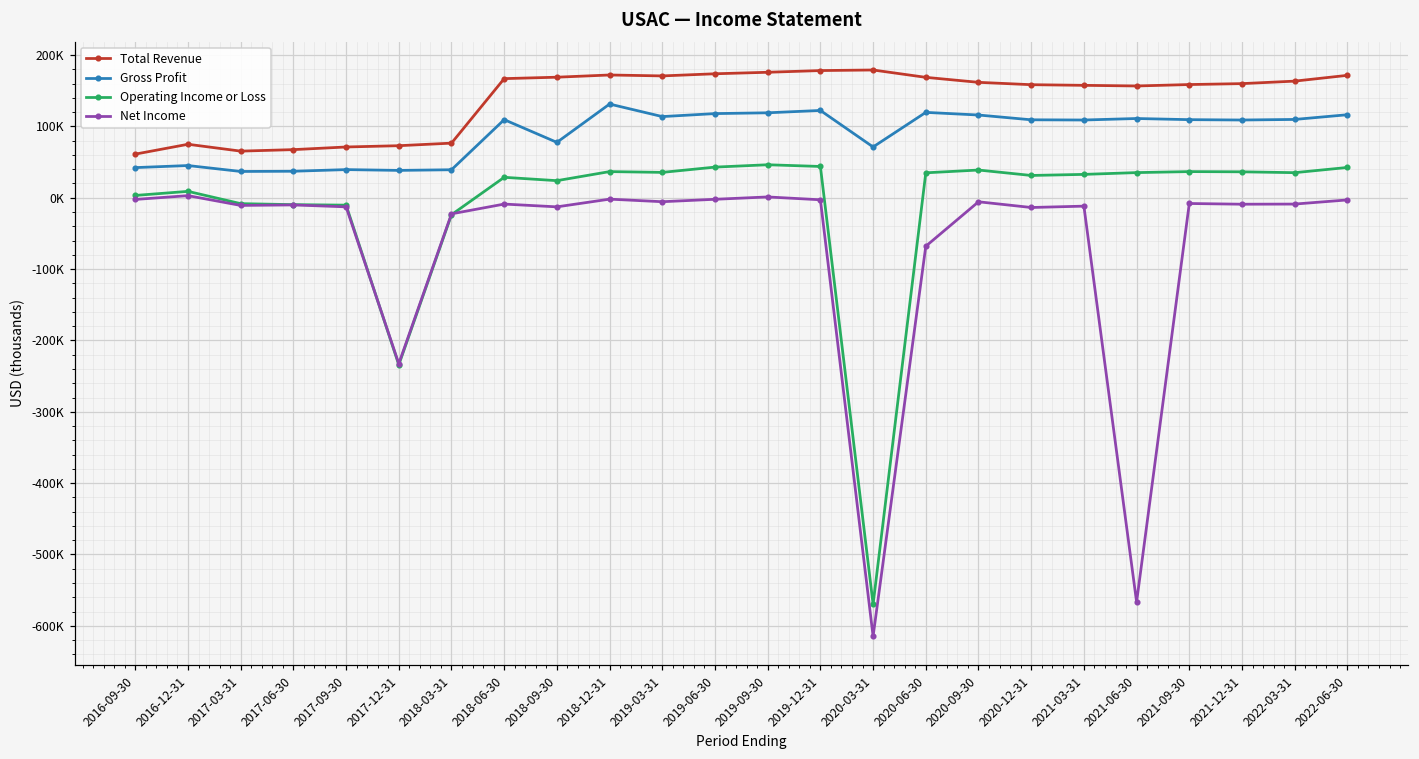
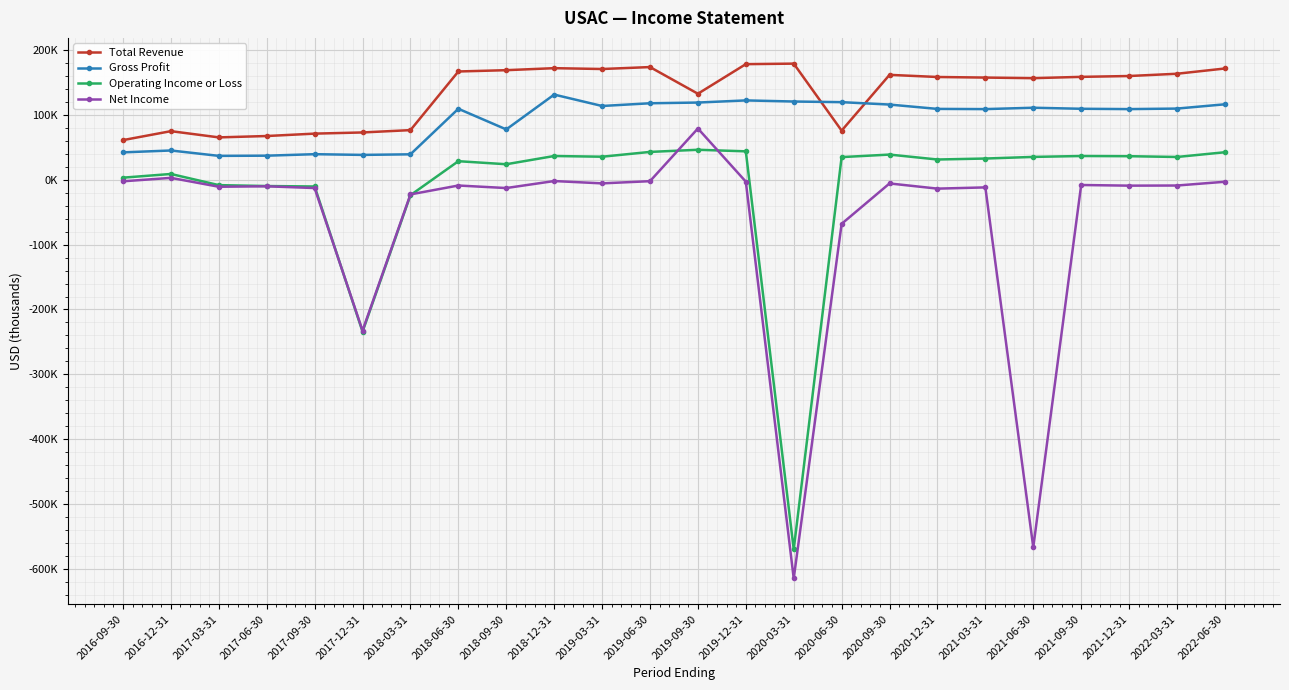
  {
    "Total Revenue": {
      "2016-09-30": 60000,
      "2016-12-31": 70000,
      "2017-03-31": 70000,
      "2017-06-30": 70000,
      "2017-09-30": 70000,
      "2017-12-31": 70000,
      "2018-03-31": 80000,
      "2018-06-30": 170000,
      "2018-09-30": 170000,
      "2018-12-31": 170000,
      "2019-03-31": 170000,
      "2019-06-30": 170000,
-     "2019-09-30": 180000,
+     "2019-09-30": 130000,
      "2019-12-31": 180000,
      "2020-03-31": 180000,
-     "2020-06-30": 170000,
+     "2020-06-30": 80000,
      "2020-09-30": 160000,
      "2020-12-31": 160000,
      "2021-03-31": 160000,
      "2021-06-30": 160000,
      "2021-09-30": 160000,
      "2021-12-31": 160000,
      "2022-03-31": 160000,
      "2022-06-30": 170000
    },
    "Gross Profit": {
      "2016-09-30": 40000,
      "2016-12-31": 50000,
      "2017-03-31": 40000,
      "2017-06-30": 40000,
      "2017-09-30": 40000,
      "2017-12-31": 40000,
      "2018-03-31": 40000,
      "2018-06-30": 110000,
      "2018-09-30": 80000,
      "2018-12-31": 130000,
      "2019-03-31": 110000,
      "2019-06-30": 120000,
      "2019-09-30": 120000,
      "2019-12-31": 120000,
-     "2020-03-31": 70000,
+     "2020-03-31": 120000,
      "2020-06-30": 120000,
      "2020-09-30": 120000,
      "2020-12-31": 110000,
      "2021-03-31": 110000,
      "2021-06-30": 110000,
      "2021-09-30": 110000,
      "2021-12-31": 110000,
      "2022-03-31": 110000,
      "2022-06-30": 120000
    },
    "Operating Income or Loss": {
      "2016-09-30": 0,
      "2016-12-31": 10000,
      "2018-06-30": 30000,
      "2018-09-30": 20000,
      "2018-12-31": 40000,
      "2019-03-31": 40000,
      "2019-06-30": 40000,
      "2019-09-30": 50000,
      "2019-12-31": 40000,
      "2020-03-31": -570000,
      "2020-06-30": 30000,
      "2020-09-30": 40000,
      "2020-12-31": 30000,
      "2021-03-31": 30000,
      "2021-06-30": 40000,
      "2021-09-30": 40000,
      "2021-12-31": 40000,
      "2022-03-31": 40000,
      "2022-06-30": 40000
    },
    "Net Income": {
      "2016-09-30": 0,
      "2016-12-31": 0,
      "2018-06-30": -10000,
      "2018-09-30": -10000,
      "2018-12-31": 0,
      "2019-03-31": -10000,
      "2019-06-30": 0,
-     "2019-09-30": 0,
+     "2019-09-30": 80000,
      "2019-12-31": 0,
      "2020-03-31": -610000,
      "2020-06-30": -70000,
      "2020-09-30": -10000,
      "2020-12-31": -10000,
      "2021-03-31": -10000,
      "2021-06-30": -570000,
      "2021-09-30": -10000,
      "2021-12-31": -10000,
      "2022-03-31": -10000,
      "2022-06-30": 0
    }
  }
